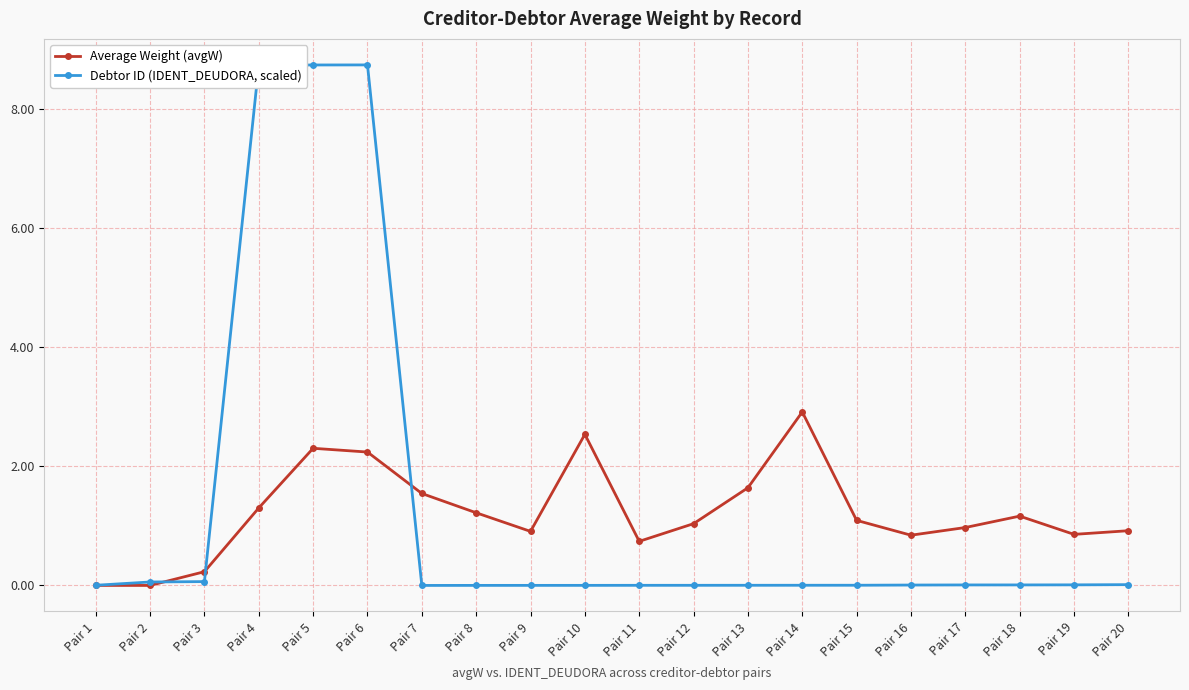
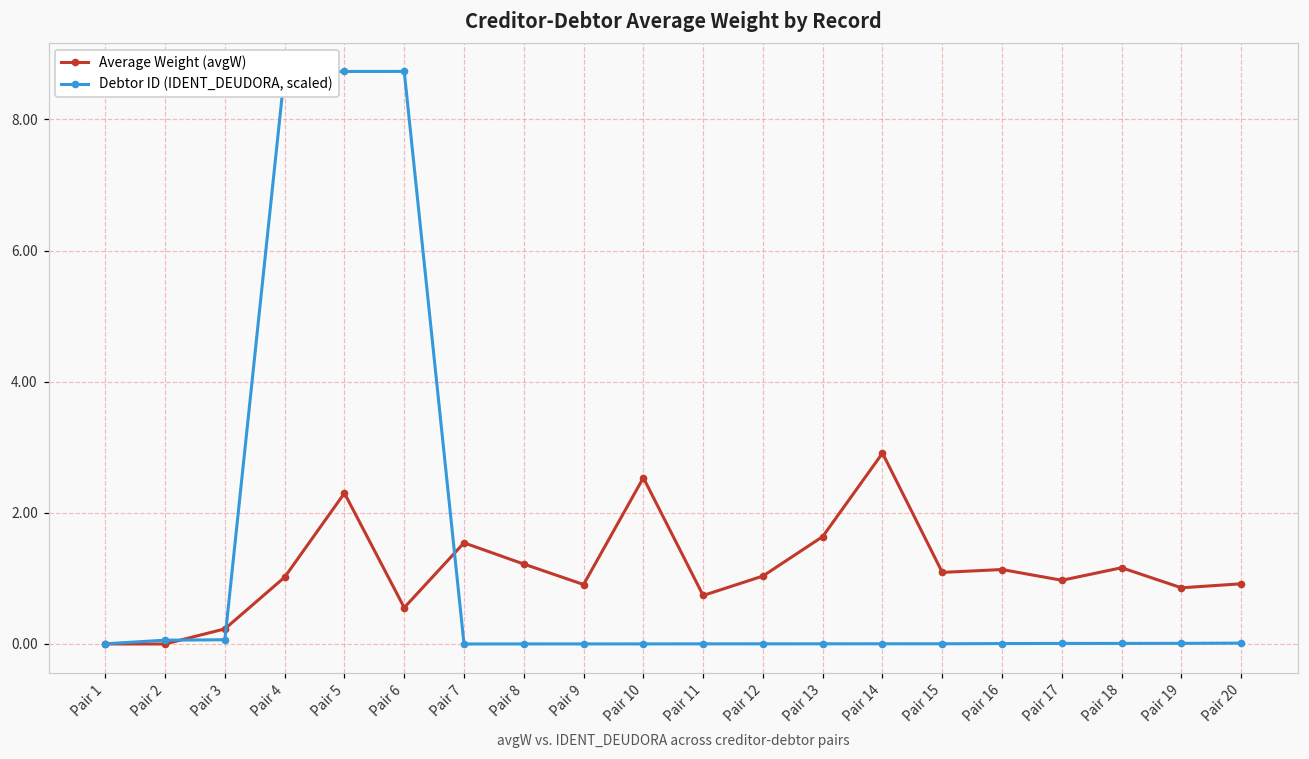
  {
    "Average Weight (avgW)": {
      "Pair 2": 0.0,
      "Pair 3": 0.2,
-     "Pair 4": 1.3,
+     "Pair 4": 1.0,
      "Pair 5": 2.3,
-     "Pair 6": 2.2,
+     "Pair 6": 0.6,
      "Pair 7": 1.5,
      "Pair 8": 1.2,
      "Pair 9": 0.9,
      "Pair 10": 2.5,
      "Pair 11": 0.7,
      "Pair 12": 1.0,
      "Pair 13": 1.6,
      "Pair 14": 2.9,
      "Pair 15": 1.1,
-     "Pair 16": 0.8,
+     "Pair 16": 1.1,
      "Pair 17": 1.0,
      "Pair 18": 1.2,
      "Pair 19": 0.9,
      "Pair 20": 0.9
    },
    "Debtor ID (IDENT_DEUDORA, scaled)": {
      "Pair 2": 0.1,
      "Pair 3": 0.1,
      "Pair 5": 8.7,
      "Pair 6": 8.7,
      "Pair 7": 0.0,
      "Pair 8": 0.0,
      "Pair 9": 0.0,
      "Pair 10": 0.0,
      "Pair 11": 0.0,
      "Pair 12": 0.0,
      "Pair 13": 0.0,
      "Pair 14": 0.0,
      "Pair 15": 0.0,
      "Pair 16": 0.0,
      "Pair 17": 0.0,
      "Pair 18": 0.0,
      "Pair 19": 0.0,
      "Pair 20": 0.0
    }
  }
